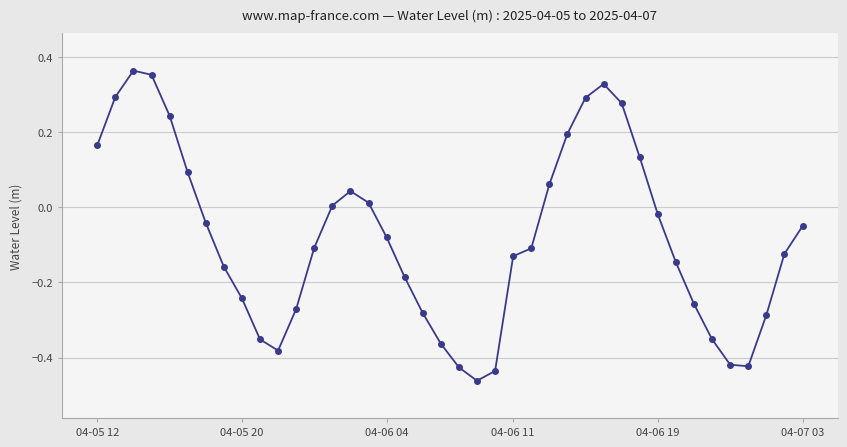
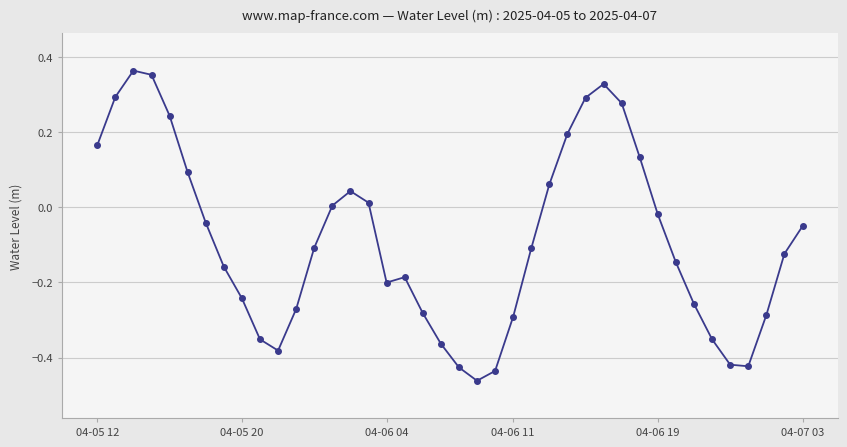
  {
    "04-05 12": 0.17,
    "04-05 20": -0.24,
-   "04-06 04": -0.08,
-   "04-06 11": -0.13,
+   "04-06 04": -0.20,
+   "04-06 11": -0.29,
    "04-06 19": -0.02,
    "04-07 03": -0.05
  }
